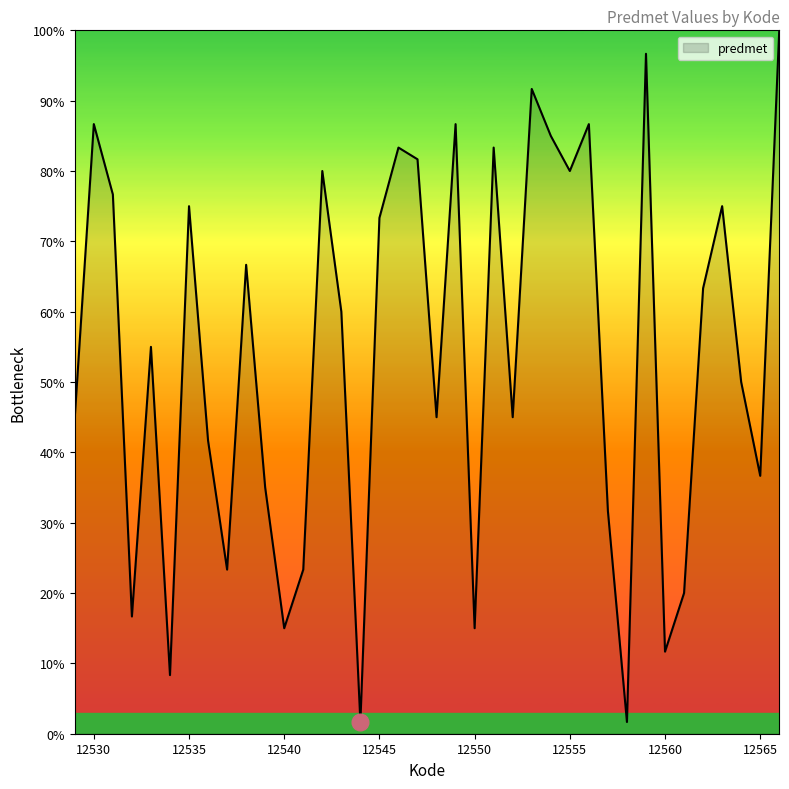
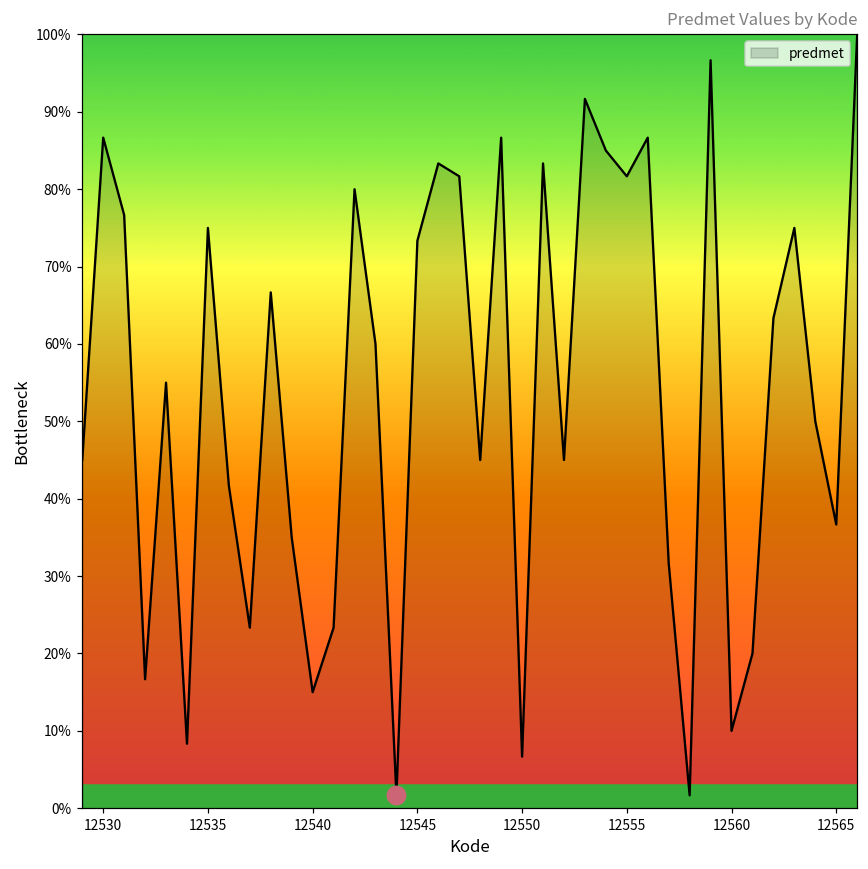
  {
    "predmet": {
      "12530": "87%",
      "12535": "75%",
      "12540": "15%",
      "12545": "73%",
-     "12550": "15%",
-     "12555": "80%",
-     "12560": "12%",
+     "12550": "7%",
+     "12555": "82%",
+     "12560": "10%",
      "12565": "37%"
    }
  }
